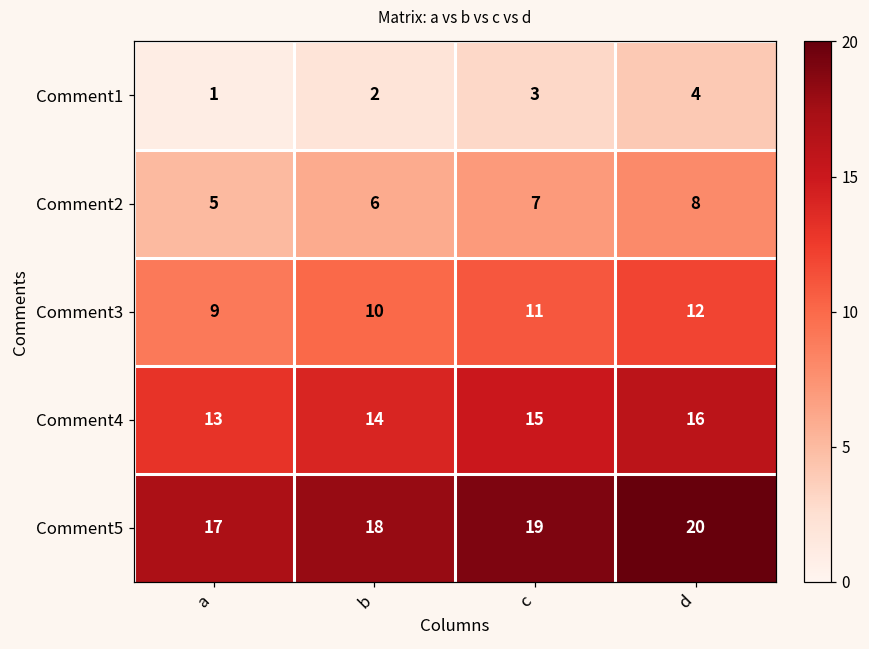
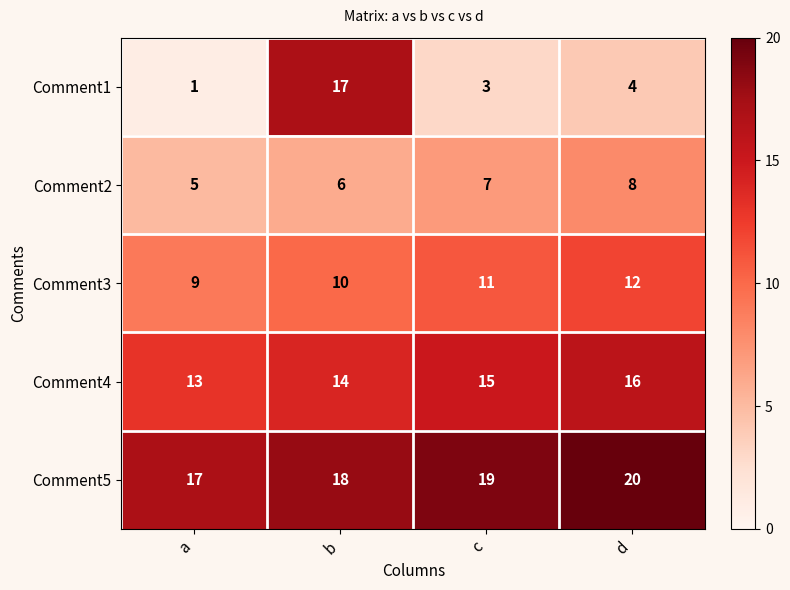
  {
    "Comment1": {
      "a": 1,
-     "b": 2,
+     "b": 17,
      "c": 3,
      "d": 4
    },
    "Comment2": {
      "a": 5,
      "b": 6,
      "c": 7,
      "d": 8
    },
    "Comment3": {
      "a": 9,
      "b": 10,
      "c": 11,
      "d": 12
    },
    "Comment4": {
      "a": 13,
      "b": 14,
      "c": 15,
      "d": 16
    },
    "Comment5": {
      "a": 17,
      "b": 18,
      "c": 19,
      "d": 20
    }
  }
